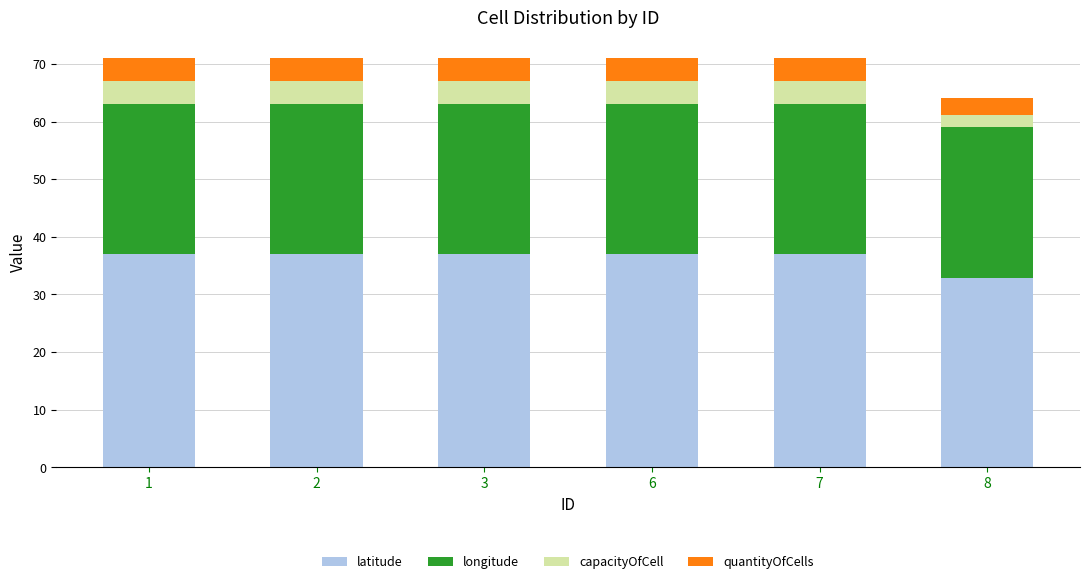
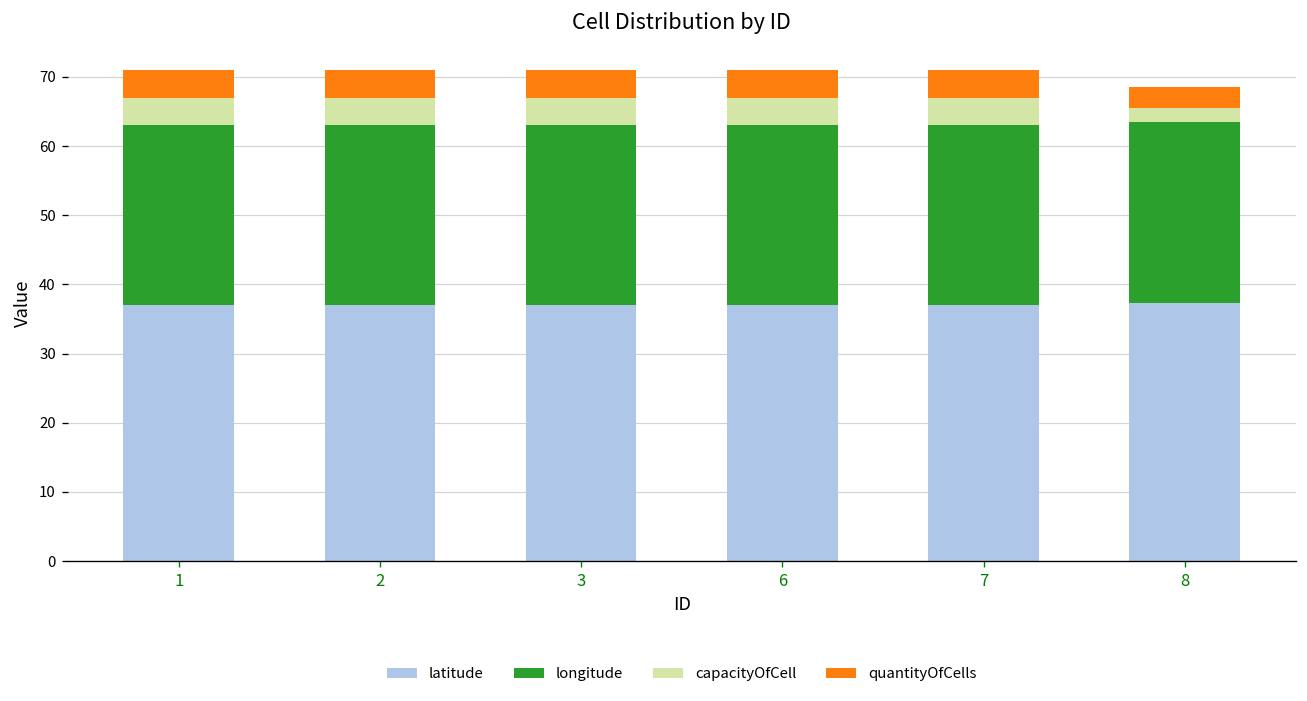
  {
    "latitude": {
      "1": 37,
      "2": 37,
      "3": 37,
      "6": 37,
      "7": 37,
-     "8": 33
+     "8": 37
    },
    "longitude": {
      "1": 26,
      "2": 26,
      "3": 26,
      "6": 26,
      "7": 26,
      "8": 26
    },
    "capacityOfCell": {
      "1": 4,
      "2": 4,
      "3": 4,
      "6": 4,
      "7": 4,
      "8": 2
    },
    "quantityOfCells": {
      "1": 4,
      "2": 4,
      "3": 4,
      "6": 4,
      "7": 4,
      "8": 3
    }
  }
